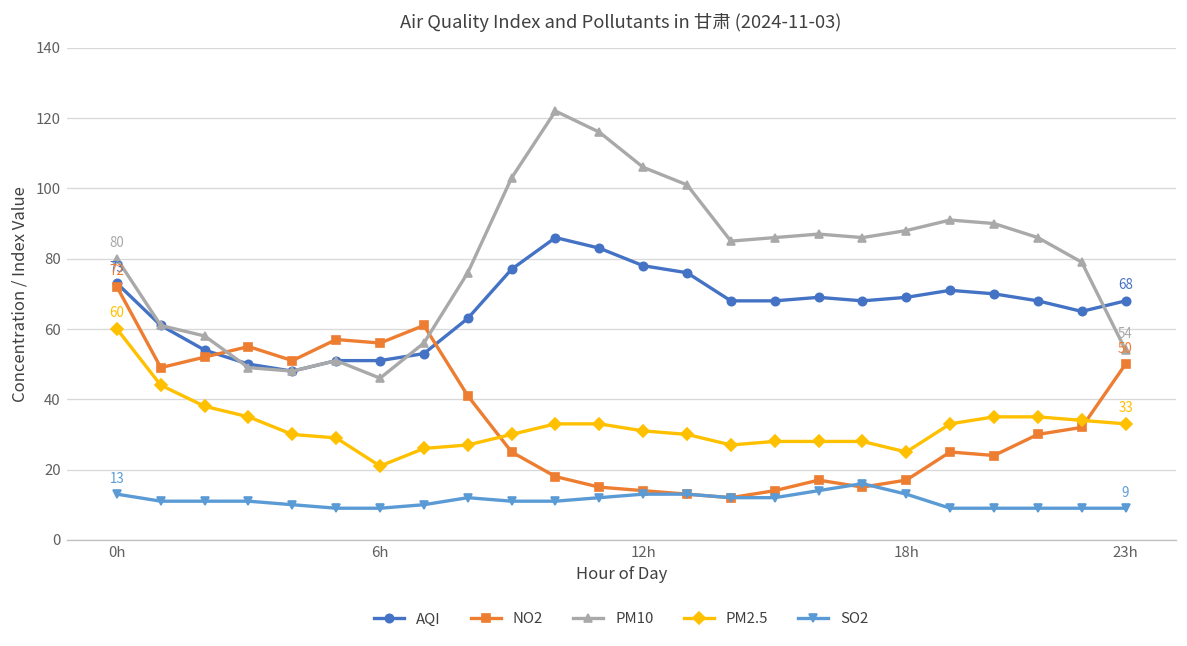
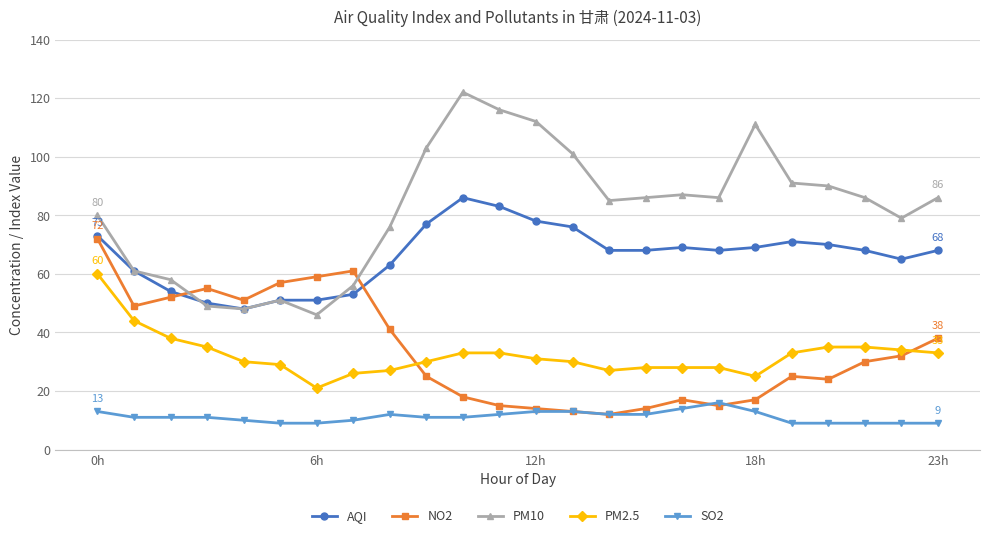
  {
    "NO2": {
-     "6h": 56,
-     "23h": 50
+     "6h": 59,
+     "23h": 38
    },
    "PM10": {
      "0h": 80,
-     "12h": 106,
-     "18h": 88,
-     "23h": 54
+     "12h": 112,
+     "18h": 111,
+     "23h": 86
    },
    "PM2.5": {
      "0h": 60
    }
  }
